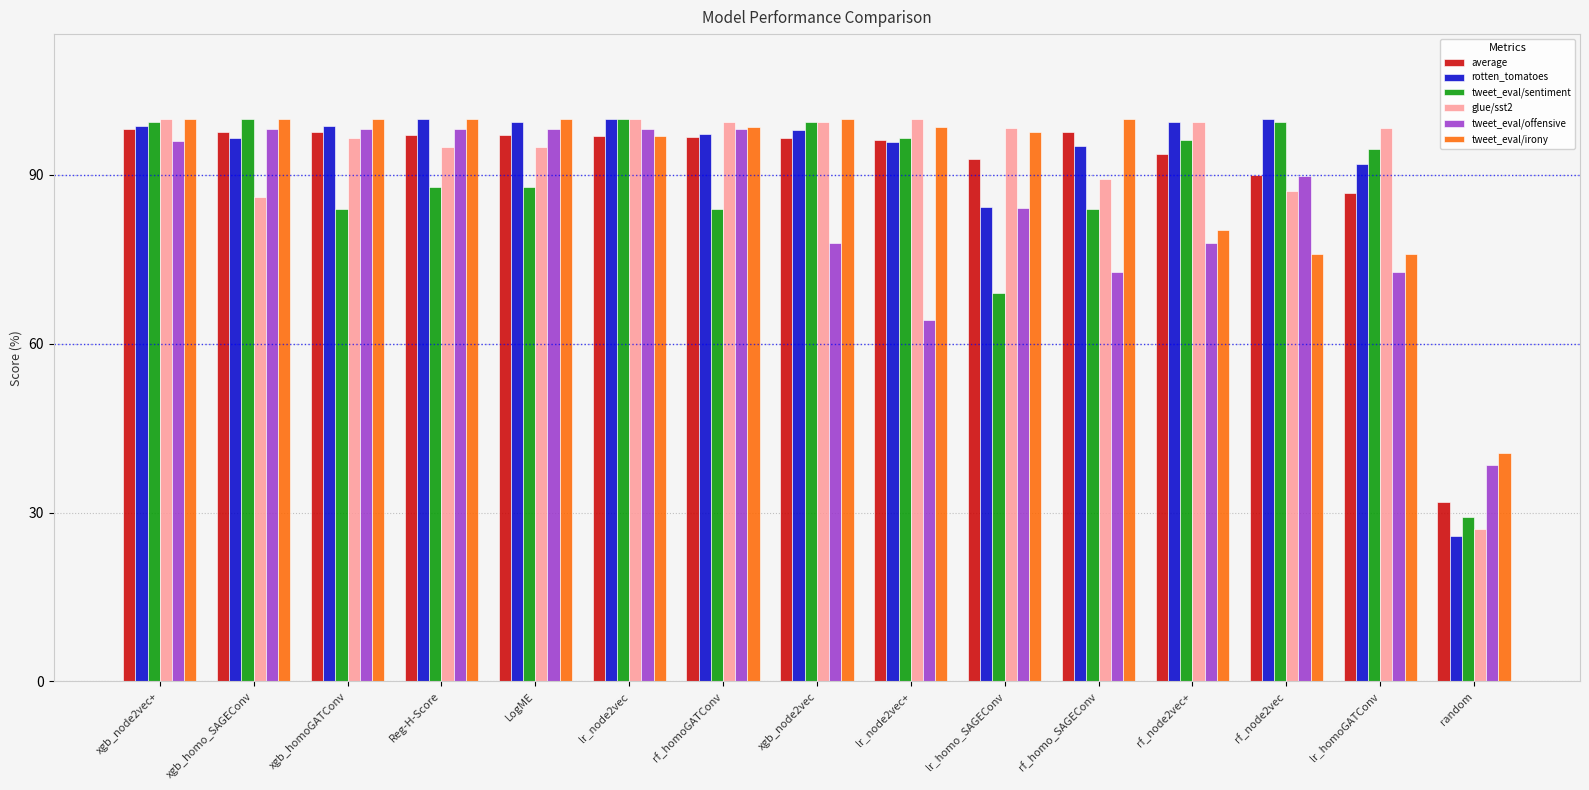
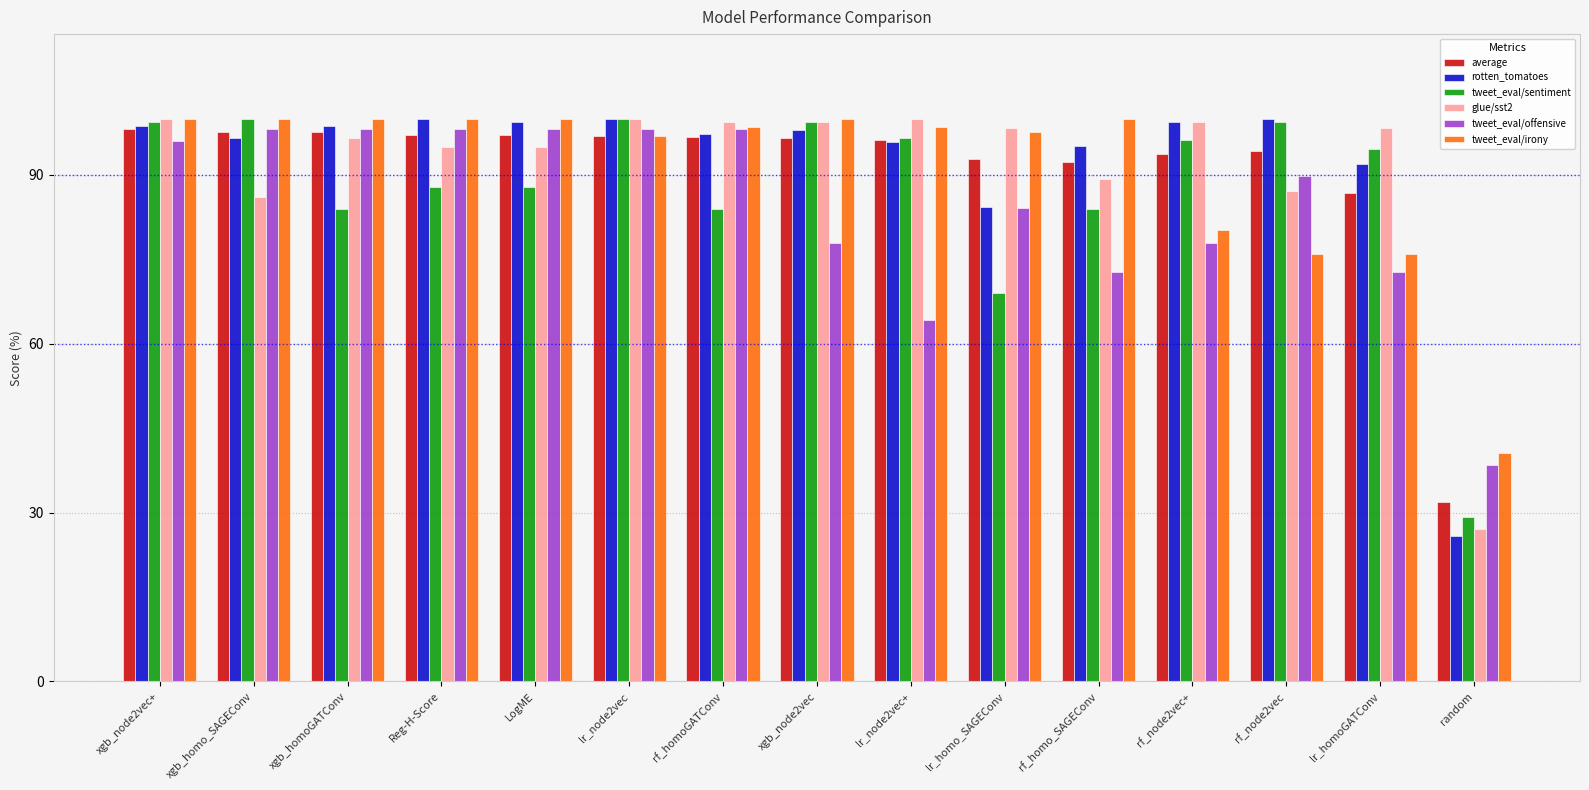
  {
    "average": {
      "xgb_node2vec+": 98,
      "xgb_homo_SAGEConv": 98,
      "xgb_homoGATConv": 98,
      "Reg-H-Score": 97,
      "LogME": 97,
      "lr_node2vec": 97,
      "rf_homoGATConv": 97,
      "xgb_node2vec": 97,
      "lr_node2vec+": 96,
      "lr_homo_SAGEConv": 93,
-     "rf_homo_SAGEConv": 98,
+     "rf_homo_SAGEConv": 92,
      "rf_node2vec+": 94,
-     "rf_node2vec": 90,
+     "rf_node2vec": 94,
      "lr_homoGATConv": 87,
      "random": 32
    },
    "rotten_tomatoes": {
      "xgb_node2vec+": 99,
      "xgb_homo_SAGEConv": 97,
      "xgb_homoGATConv": 99,
      "Reg-H-Score": 100,
      "LogME": 99,
      "lr_node2vec": 100,
      "rf_homoGATConv": 97,
      "xgb_node2vec": 98,
      "lr_node2vec+": 96,
      "lr_homo_SAGEConv": 84,
      "rf_homo_SAGEConv": 95,
      "rf_node2vec+": 99,
      "rf_node2vec": 100,
      "lr_homoGATConv": 92,
      "random": 26
    },
    "tweet_eval/sentiment": {
      "xgb_node2vec+": 99,
      "xgb_homo_SAGEConv": 100,
      "xgb_homoGATConv": 84,
      "Reg-H-Score": 88,
      "LogME": 88,
      "lr_node2vec": 100,
      "rf_homoGATConv": 84,
      "xgb_node2vec": 99,
      "lr_node2vec+": 97,
      "lr_homo_SAGEConv": 69,
      "rf_homo_SAGEConv": 84,
      "rf_node2vec+": 96,
      "rf_node2vec": 99,
      "lr_homoGATConv": 95,
      "random": 29
    },
    "glue/sst2": {
      "xgb_node2vec+": 100,
      "xgb_homo_SAGEConv": 86,
      "xgb_homoGATConv": 97,
      "Reg-H-Score": 95,
      "LogME": 95,
      "lr_node2vec": 100,
      "rf_homoGATConv": 99,
      "xgb_node2vec": 99,
      "lr_node2vec+": 100,
      "lr_homo_SAGEConv": 98,
      "rf_homo_SAGEConv": 89,
      "rf_node2vec+": 99,
      "rf_node2vec": 87,
      "lr_homoGATConv": 98,
      "random": 27
    },
    "tweet_eval/offensive": {
      "xgb_node2vec+": 96,
      "xgb_homo_SAGEConv": 98,
      "xgb_homoGATConv": 98,
      "Reg-H-Score": 98,
      "LogME": 98,
      "lr_node2vec": 98,
      "rf_homoGATConv": 98,
      "xgb_node2vec": 78,
      "lr_node2vec+": 64,
      "lr_homo_SAGEConv": 84,
      "rf_homo_SAGEConv": 73,
      "rf_node2vec+": 78,
      "rf_node2vec": 90,
      "lr_homoGATConv": 73,
      "random": 38
    },
    "tweet_eval/irony": {
      "xgb_node2vec+": 100,
      "xgb_homo_SAGEConv": 100,
      "xgb_homoGATConv": 100,
      "Reg-H-Score": 100,
      "LogME": 100,
      "lr_node2vec": 97,
      "rf_homoGATConv": 98,
      "xgb_node2vec": 100,
      "lr_node2vec+": 98,
      "lr_homo_SAGEConv": 98,
      "rf_homo_SAGEConv": 100,
      "rf_node2vec+": 80,
      "rf_node2vec": 76,
      "lr_homoGATConv": 76,
      "random": 41
    }
  }
